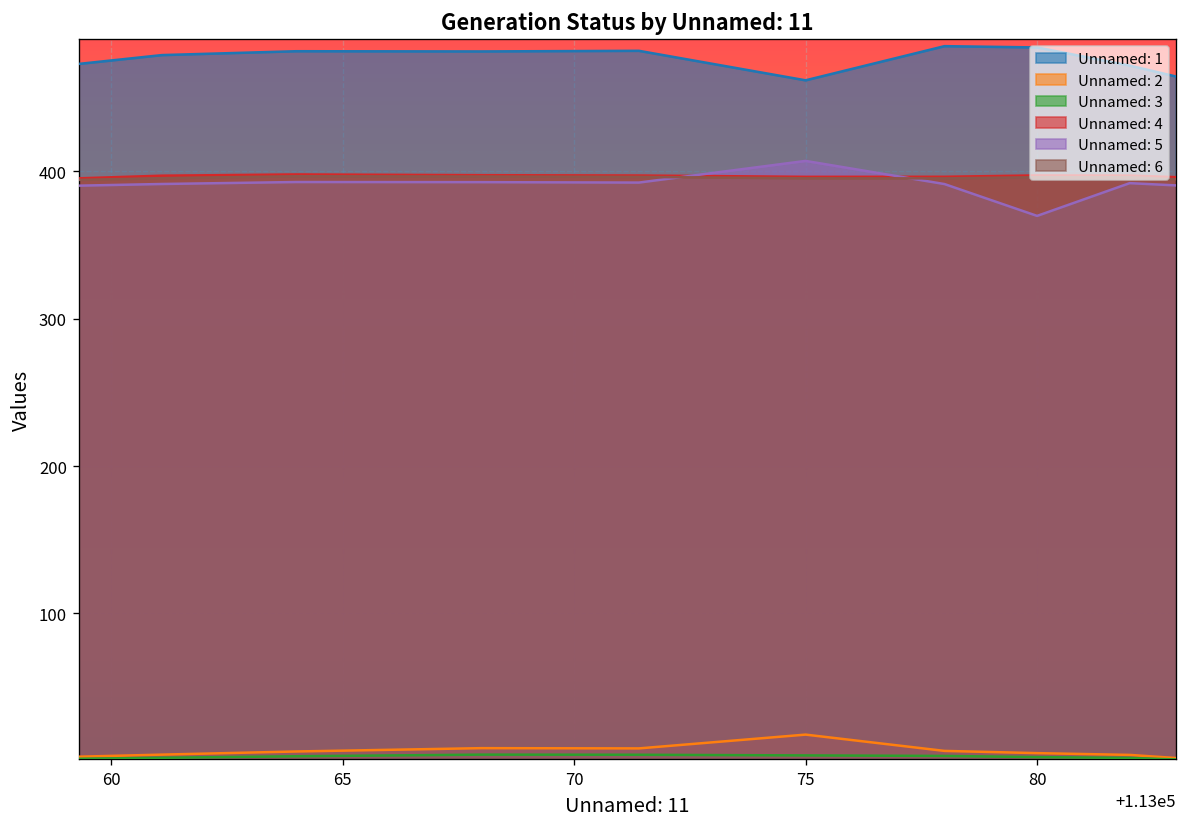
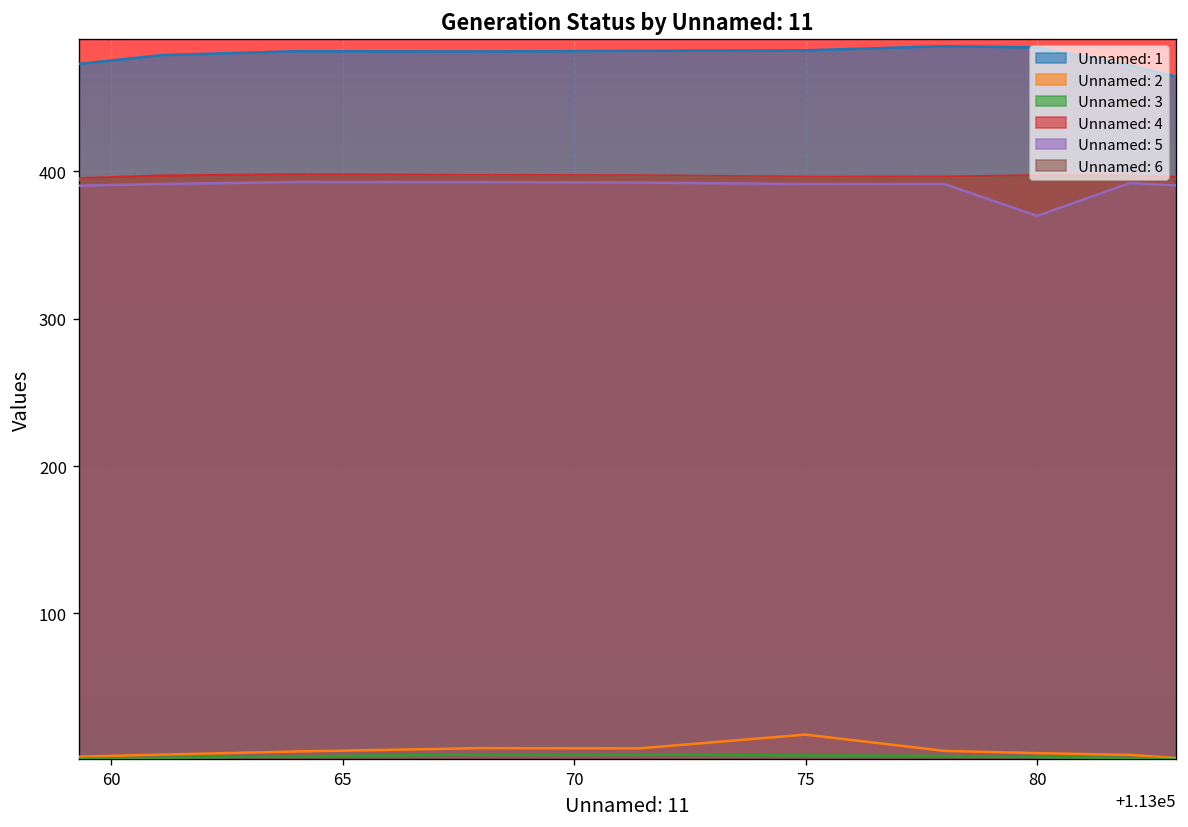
  {
    "Unnamed: 1": {
-     "75": 462
+     "75": 482
    },
    "Unnamed: 2": {
      "75": 18,
      "80": 5
    },
    "Unnamed: 3": {
      "75": 4,
      "80": 3
    },
    "Unnamed: 5": {
-     "75": 407,
+     "75": 391,
      "80": 370
    }
  }
